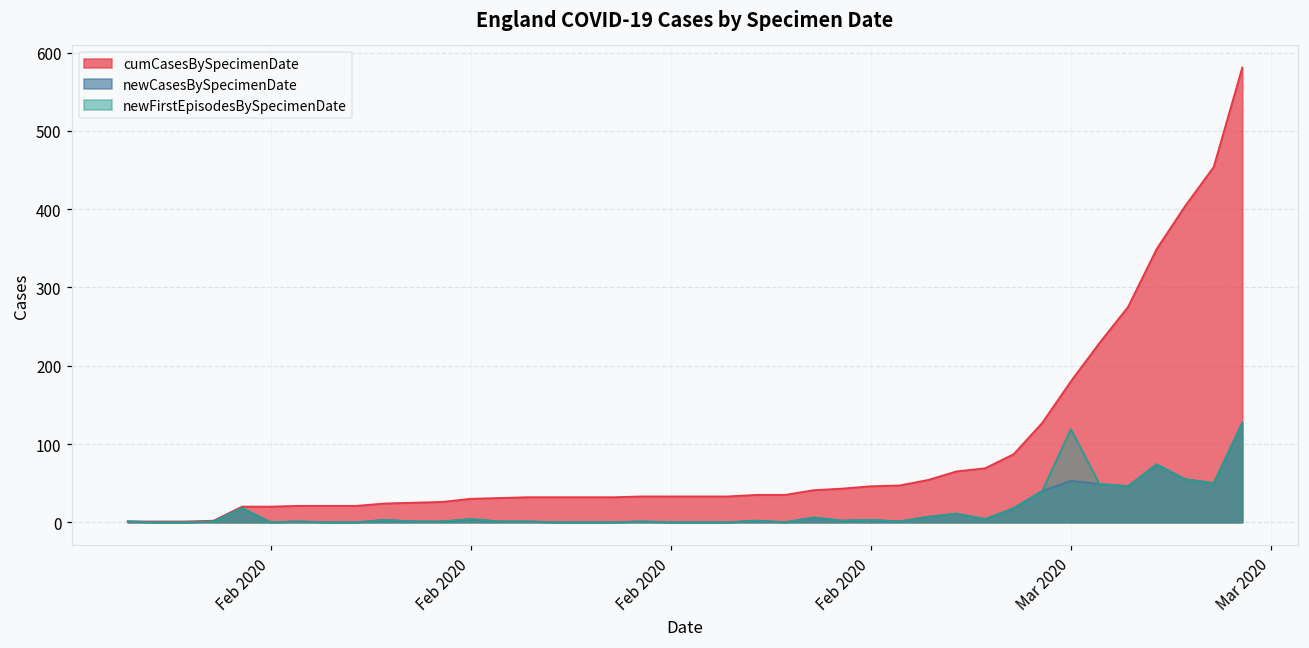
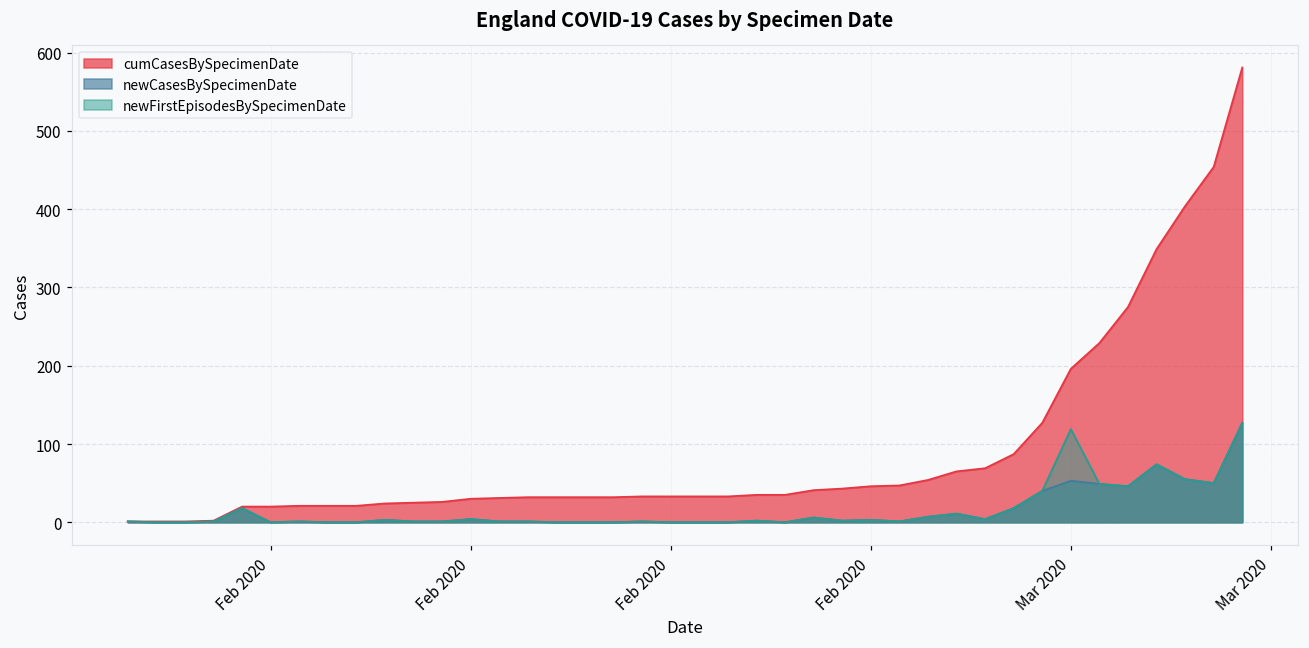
  {
    "cumCasesBySpecimenDate": {
-     "Mar 2020": 180
+     "Mar 2020": 200
    }
  }
